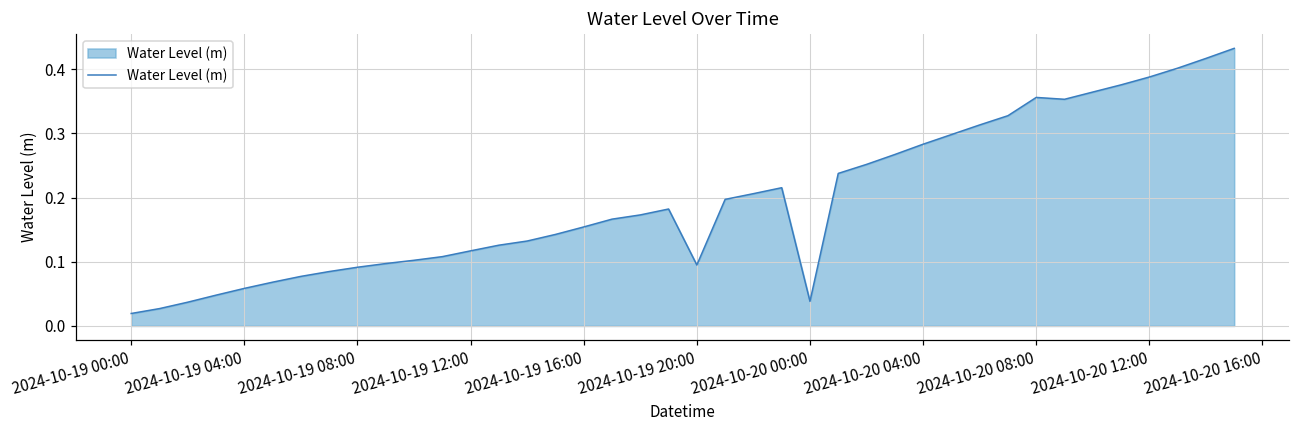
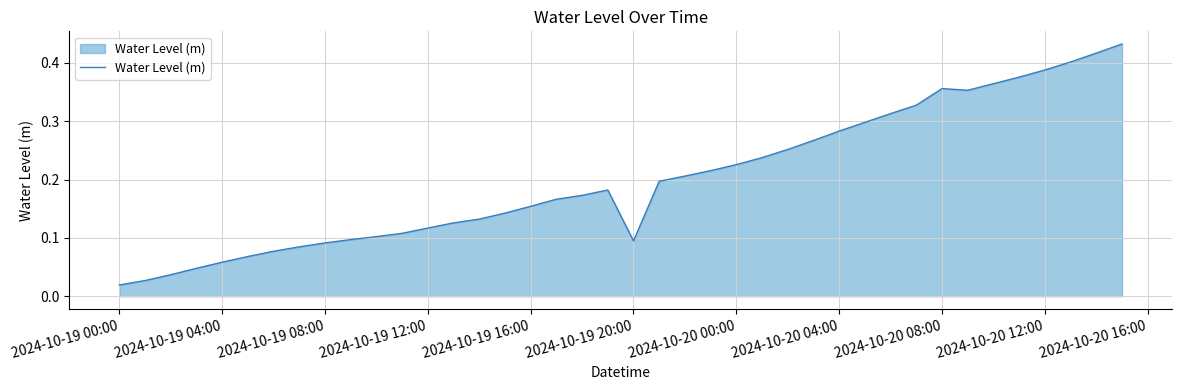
  {
    "2024-10-19 00:00": 0.02,
    "2024-10-19 04:00": 0.06,
    "2024-10-19 08:00": 0.09,
    "2024-10-19 12:00": 0.12,
    "2024-10-19 16:00": 0.15,
    "2024-10-19 20:00": 0.09,
-   "2024-10-20 00:00": 0.04,
+   "2024-10-20 00:00": 0.23,
    "2024-10-20 04:00": 0.28,
    "2024-10-20 08:00": 0.36,
    "2024-10-20 12:00": 0.39
  }
